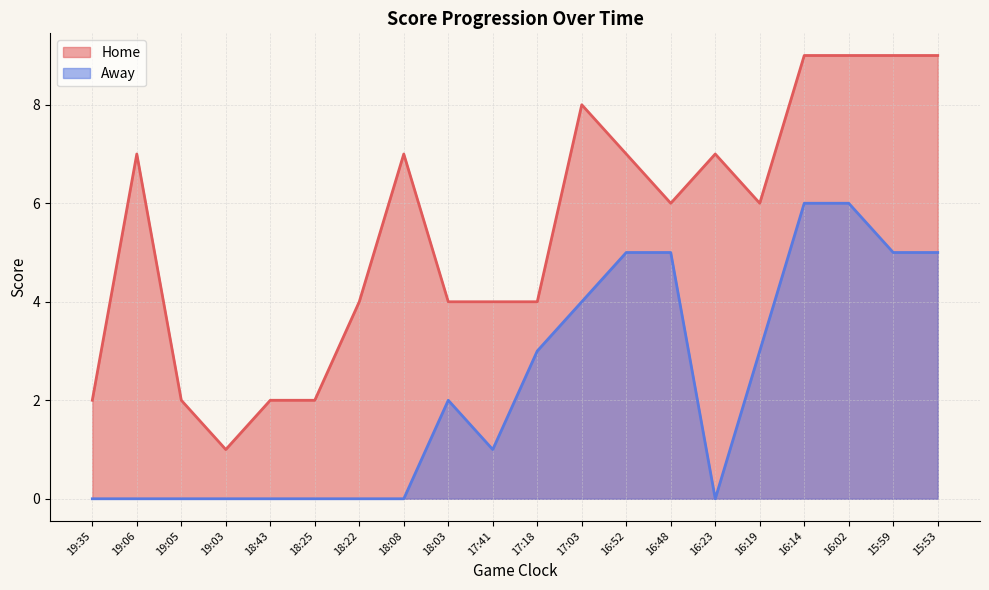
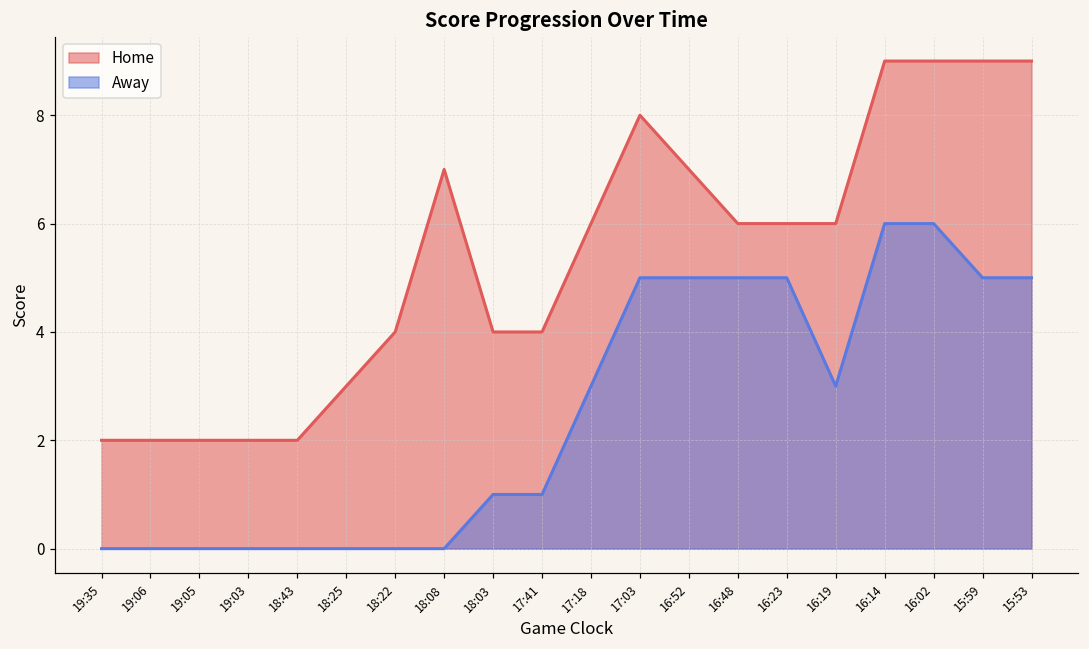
  {
    "Home": {
      "19:35": 2,
-     "19:06": 7,
+     "19:06": 2,
      "19:05": 2,
-     "19:03": 1,
+     "19:03": 2,
      "18:43": 2,
-     "18:25": 2,
+     "18:25": 3,
      "18:22": 4,
      "18:08": 7,
      "18:03": 4,
      "17:41": 4,
-     "17:18": 4,
+     "17:18": 6,
      "17:03": 8,
      "16:52": 7,
      "16:48": 6,
-     "16:23": 7,
+     "16:23": 6,
      "16:19": 6,
      "16:14": 9,
      "16:02": 9,
      "15:59": 9,
      "15:53": 9
    },
    "Away": {
      "19:35": 0,
      "19:06": 0,
      "19:05": 0,
      "19:03": 0,
      "18:43": 0,
      "18:25": 0,
      "18:22": 0,
      "18:08": 0,
-     "18:03": 2,
+     "18:03": 1,
      "17:41": 1,
      "17:18": 3,
-     "17:03": 4,
+     "17:03": 5,
      "16:52": 5,
      "16:48": 5,
-     "16:23": 0,
+     "16:23": 5,
      "16:19": 3,
      "16:14": 6,
      "16:02": 6,
      "15:59": 5,
      "15:53": 5
    }
  }
